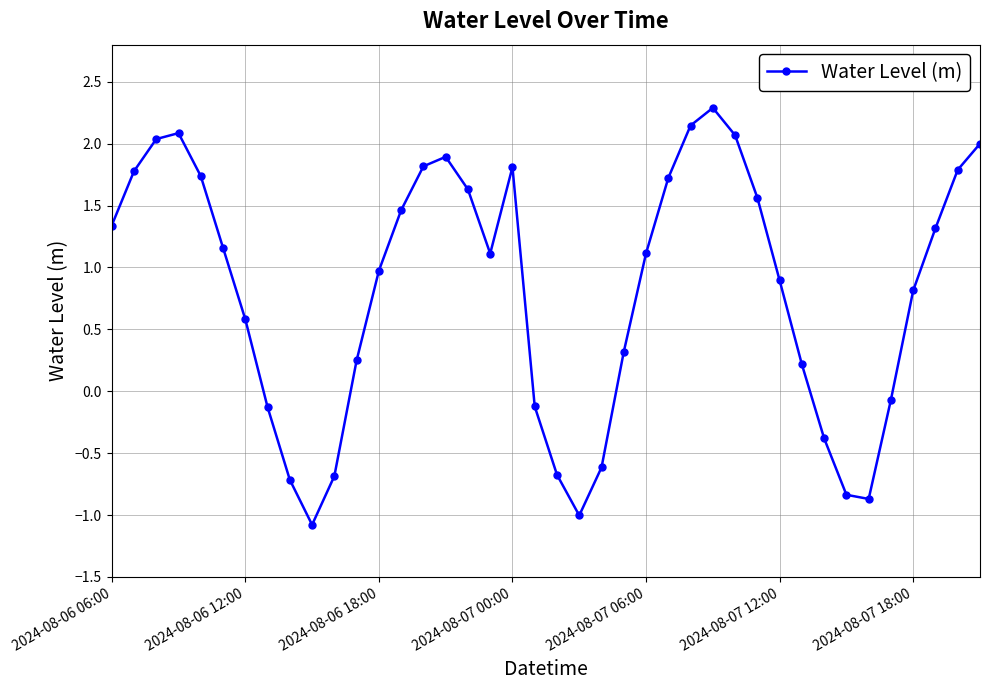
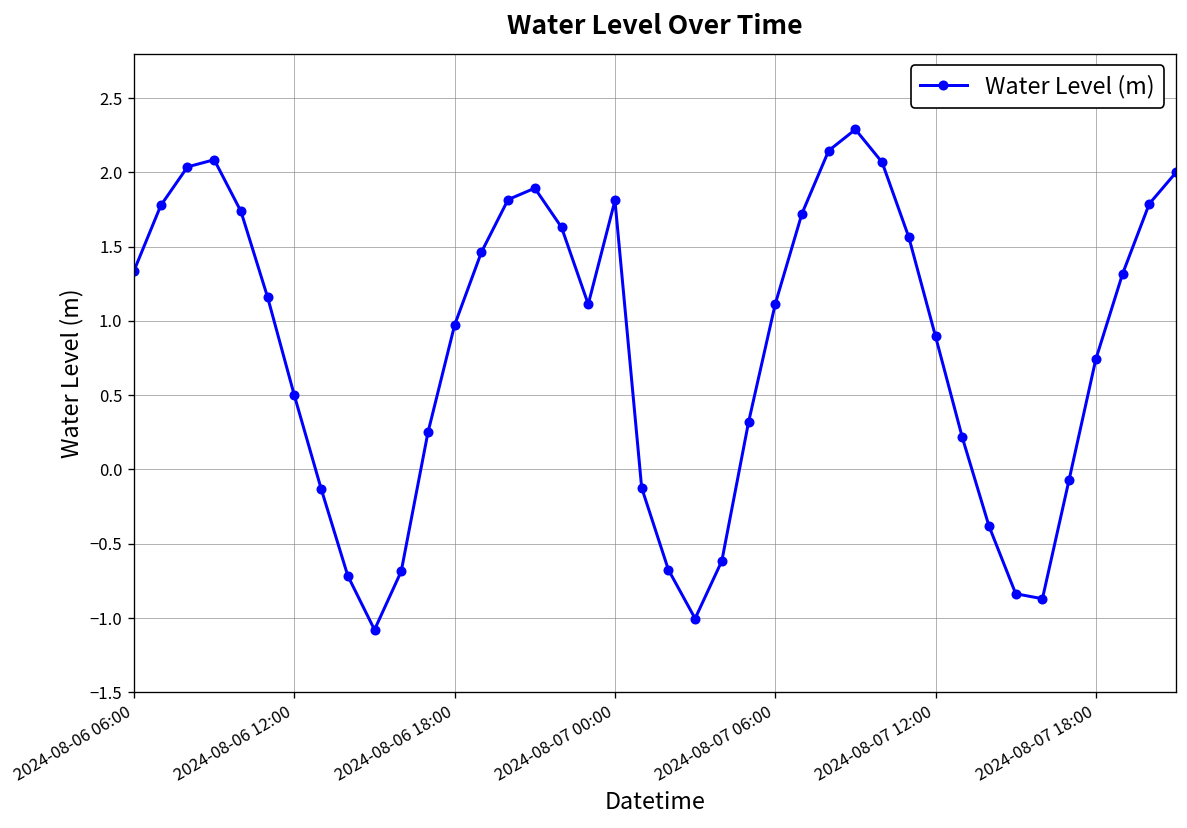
  {
    "2024-08-06 06:00": 1.34,
-   "2024-08-06 12:00": 0.58,
+   "2024-08-06 12:00": 0.50,
    "2024-08-06 18:00": 0.97,
    "2024-08-07 00:00": 1.81,
    "2024-08-07 06:00": 1.11,
    "2024-08-07 12:00": 0.90,
-   "2024-08-07 18:00": 0.81
+   "2024-08-07 18:00": 0.74
  }
